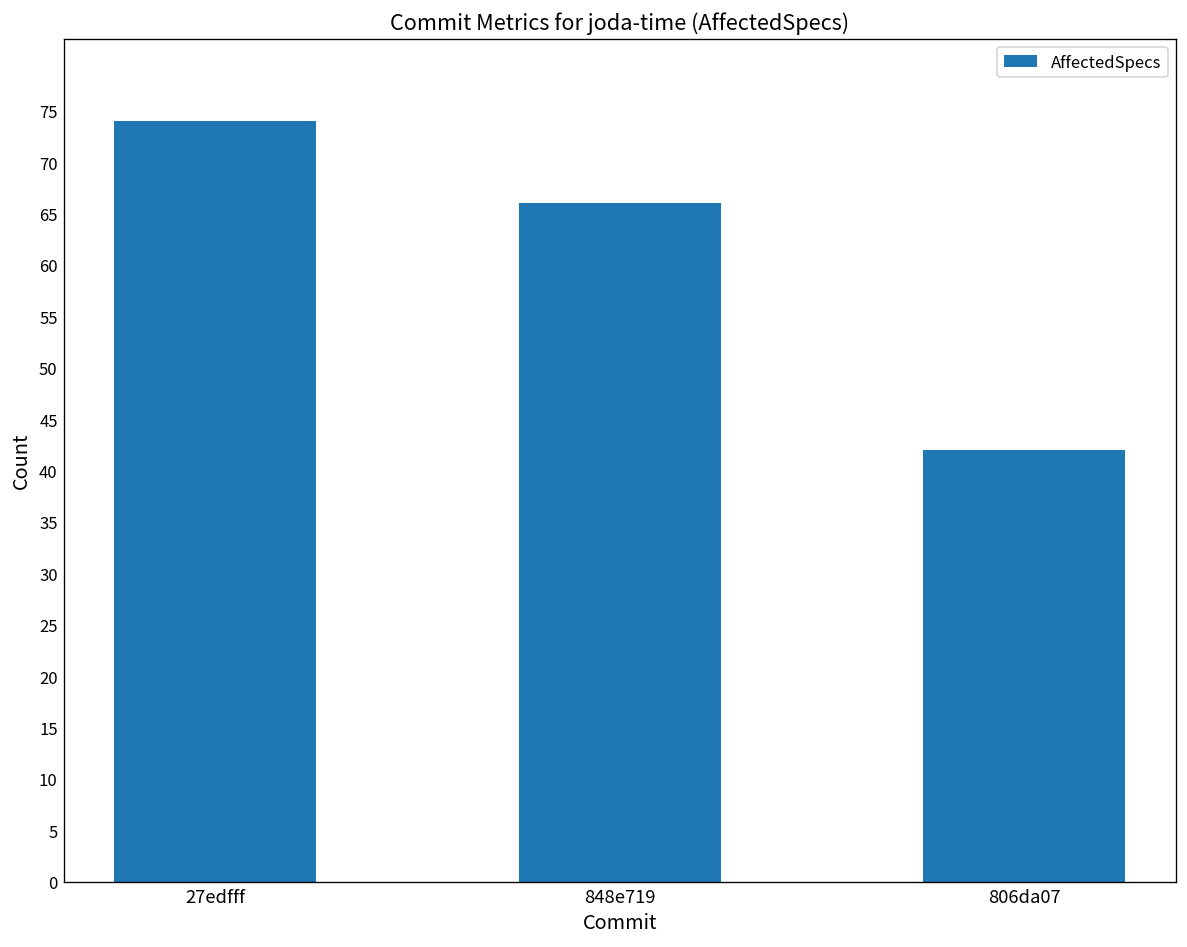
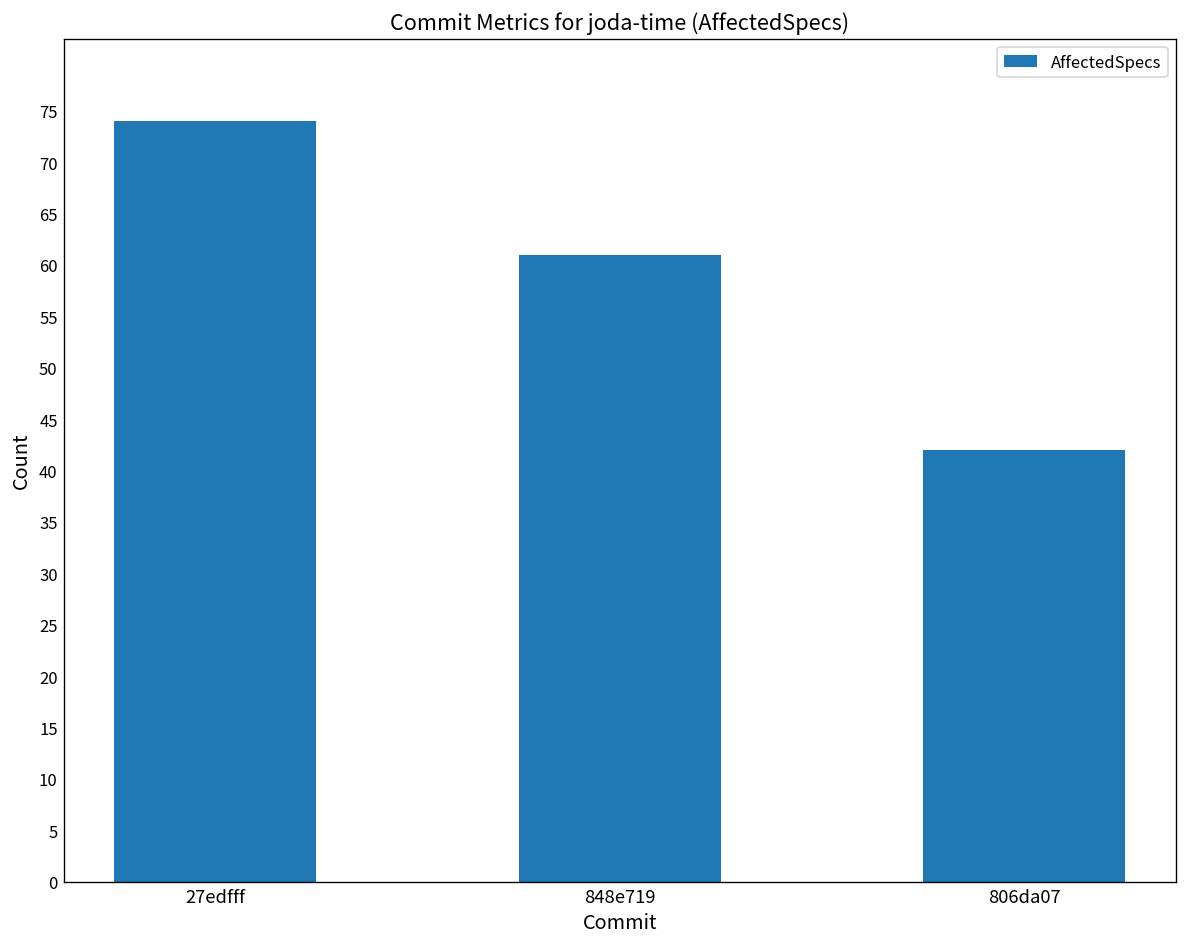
  {
    "27edfff": 74,
-   "848e719": 66,
+   "848e719": 61,
    "806da07": 42
  }
